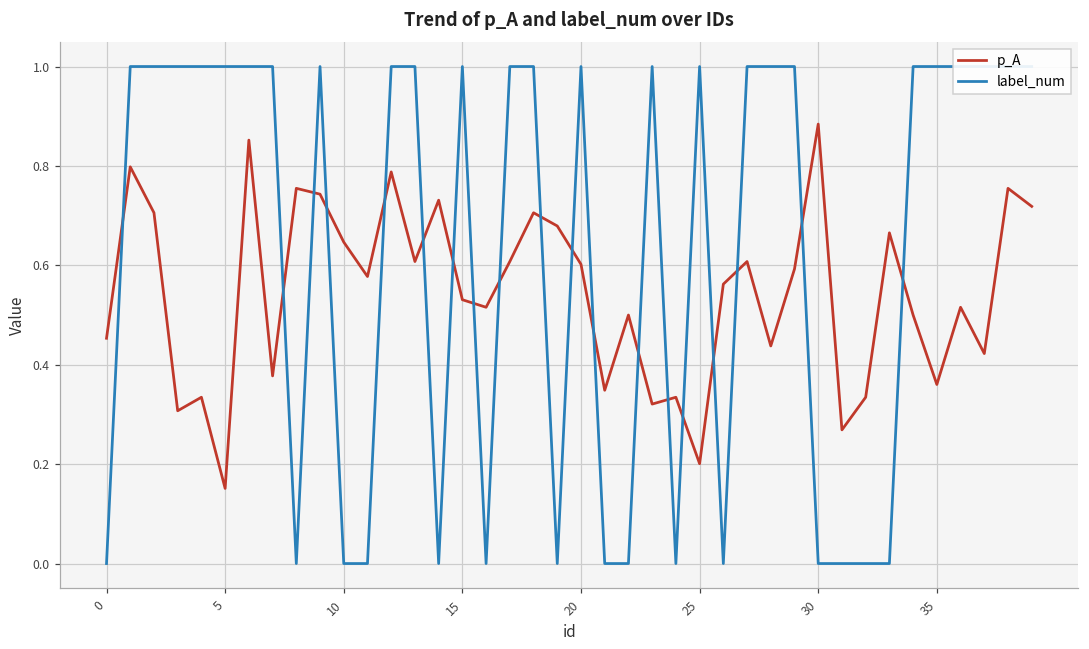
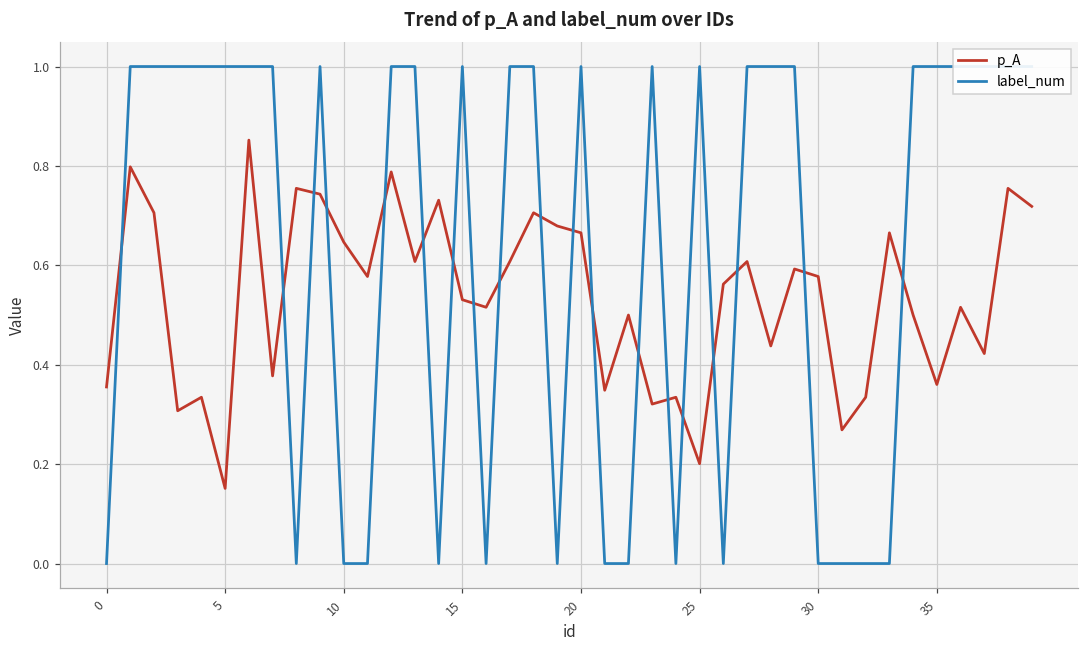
  {
    "p_A": {
-     "0": 0.45,
+     "0": 0.36,
      "5": 0.15,
      "10": 0.65,
      "15": 0.53,
-     "20": 0.60,
+     "20": 0.67,
      "25": 0.20,
-     "30": 0.88,
+     "30": 0.58,
      "35": 0.36
    },
    "label_num": {
      "0": 0.00,
      "5": 1.00,
      "10": 0.00,
      "15": 1.00,
      "20": 1.00,
      "25": 1.00,
      "30": 0.00,
      "35": 1.00
    }
  }
